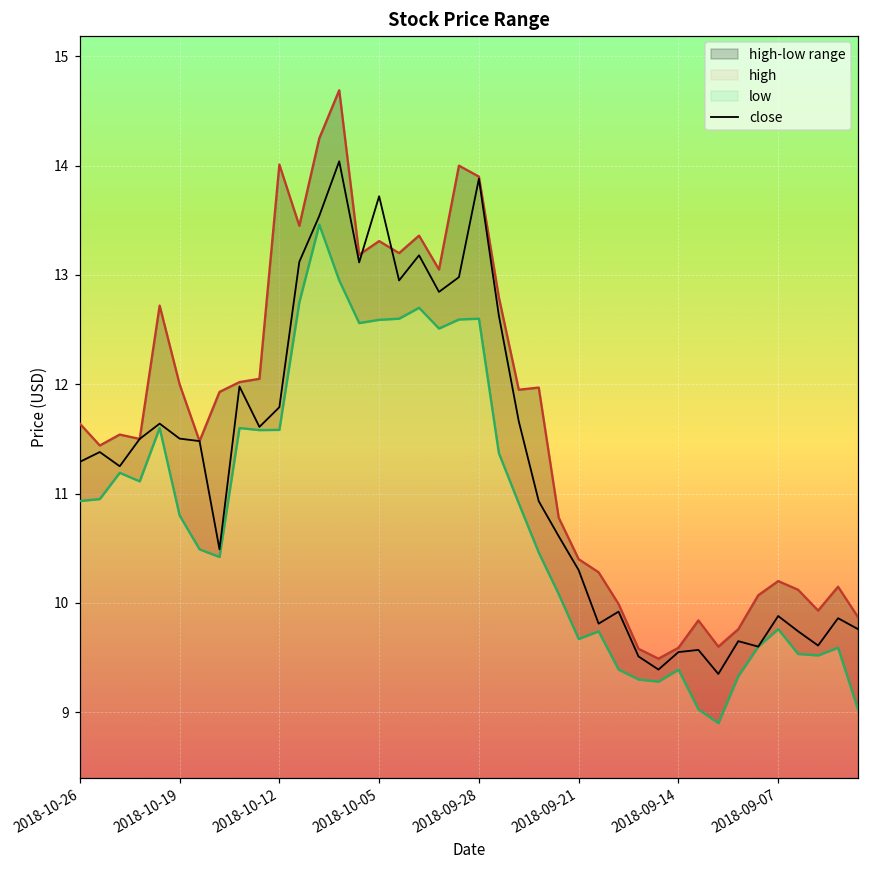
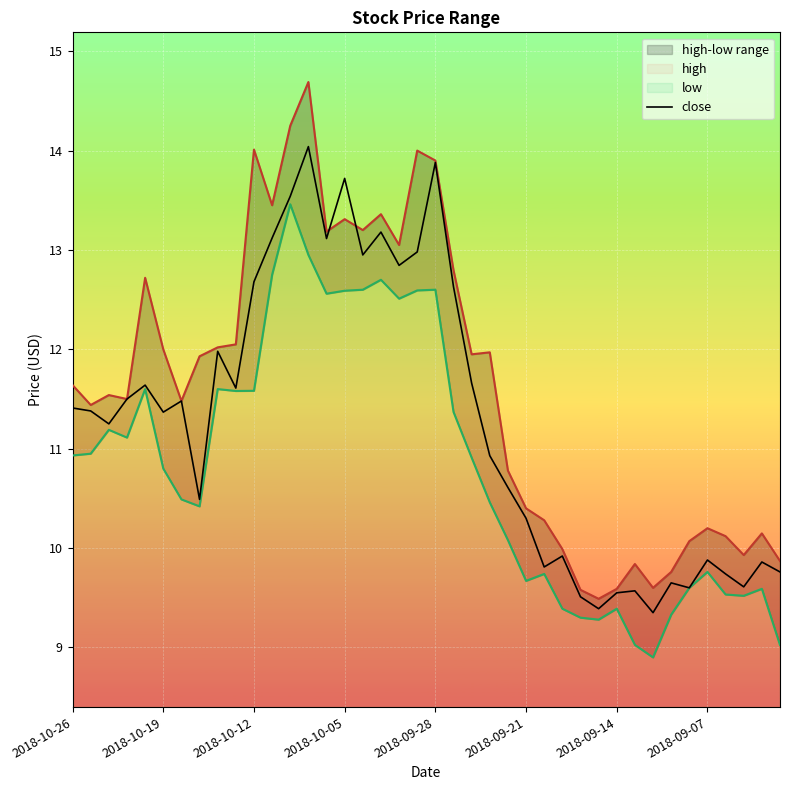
  {
    "close": {
-     "2018-10-26": 11.3,
-     "2018-10-19": 11.5,
-     "2018-10-12": 11.8,
+     "2018-10-26": 11.4,
+     "2018-10-19": 11.4,
+     "2018-10-12": 12.7,
      "2018-10-05": 13.7,
      "2018-09-21": 10.3,
      "2018-09-14": 9.6,
      "2018-09-07": 9.9
    }
  }
